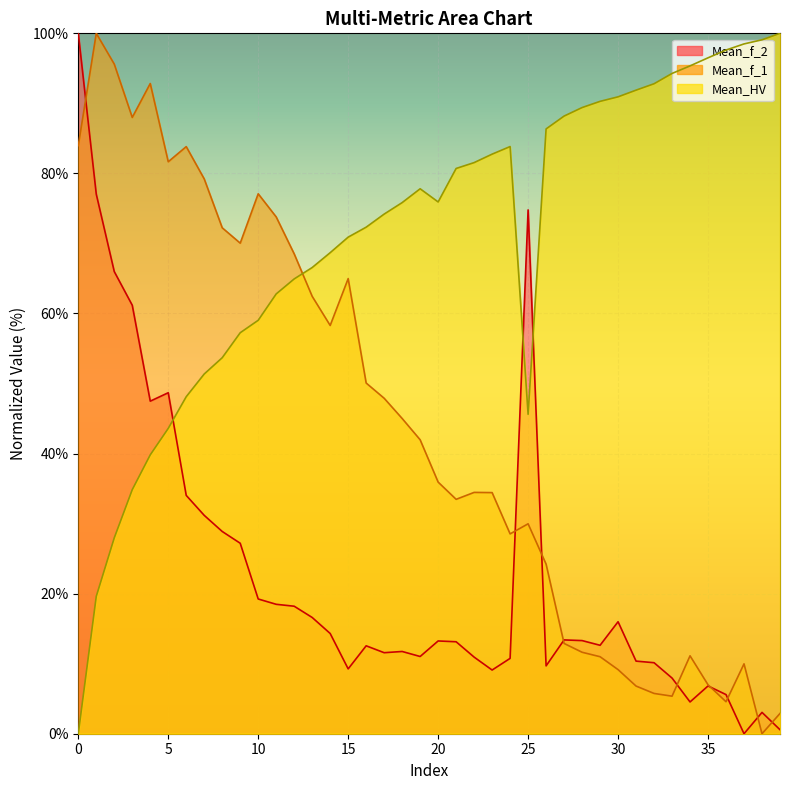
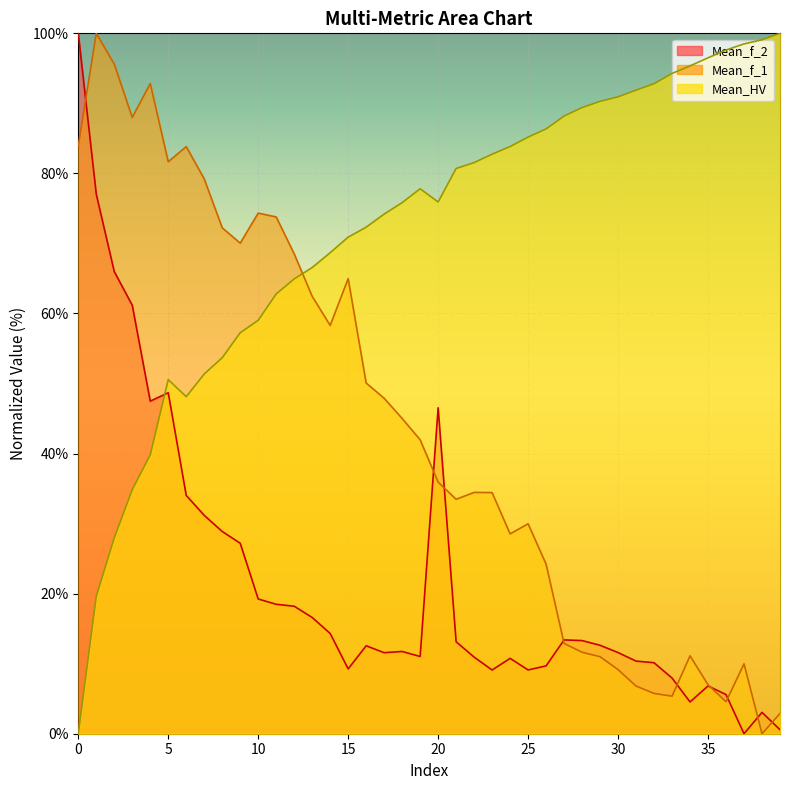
  {
    "Mean_f_2": {
      "0": "100%",
      "5": "49%",
      "10": "19%",
      "15": "9%",
-     "20": "13%",
-     "25": "75%",
-     "30": "16%"
+     "20": "47%",
+     "25": "9%",
+     "30": "12%"
    },
    "Mean_f_1": {
      "0": "84%",
      "5": "82%",
-     "10": "77%",
+     "10": "74%",
      "15": "65%",
      "20": "36%",
      "25": "30%",
      "30": "9%"
    },
    "Mean_HV": {
      "0": "0%",
-     "5": "44%",
+     "5": "51%",
      "10": "59%",
      "15": "71%",
      "20": "76%",
-     "25": "46%",
+     "25": "85%",
      "30": "91%"
    }
  }
